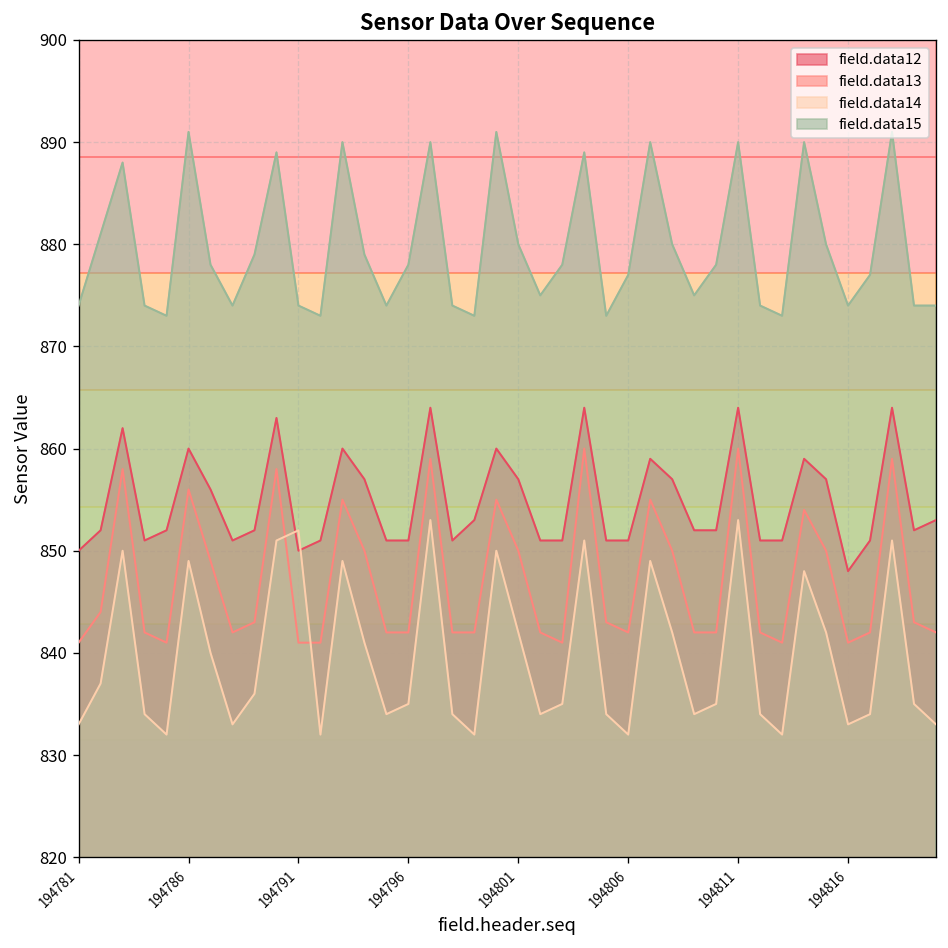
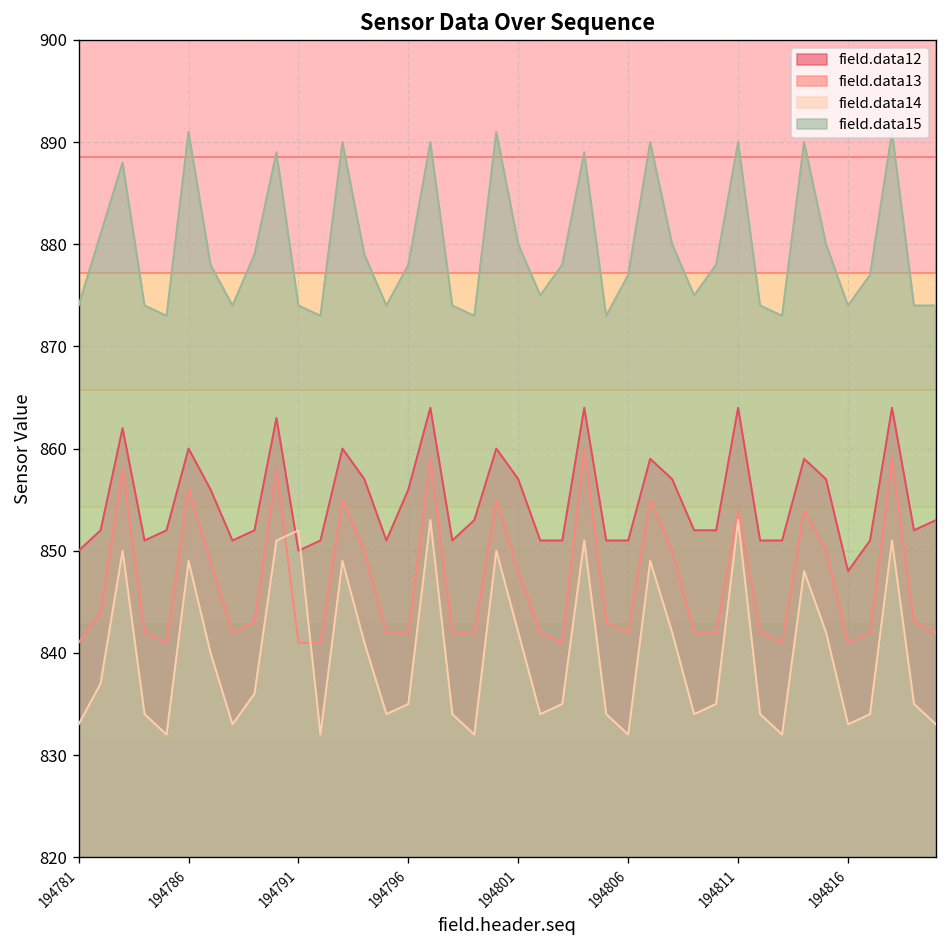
  {
    "field.data12": {
      "194781": 850,
      "194786": 860,
      "194791": 850,
-     "194796": 851,
+     "194796": 856,
      "194801": 857,
      "194806": 851,
      "194811": 864,
      "194816": 848
    },
    "field.data13": {
      "194781": 841,
      "194786": 856,
      "194791": 841,
      "194796": 842,
-     "194801": 850,
+     "194801": 848,
      "194806": 842,
-     "194811": 860,
+     "194811": 854,
      "194816": 841
    },
    "field.data14": {
      "194781": 833,
      "194786": 849,
      "194791": 852,
      "194796": 835,
      "194801": 842,
      "194806": 832,
      "194811": 853,
      "194816": 833
    },
    "field.data15": {
      "194781": 874,
      "194786": 891,
      "194791": 874,
      "194796": 878,
      "194801": 880,
      "194806": 877,
      "194811": 890,
      "194816": 874
    }
  }
